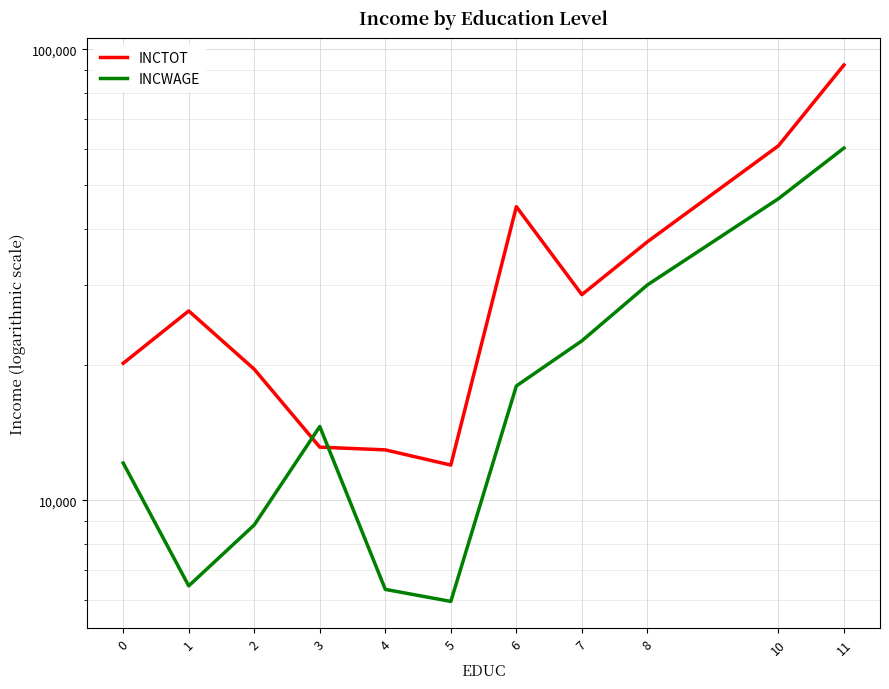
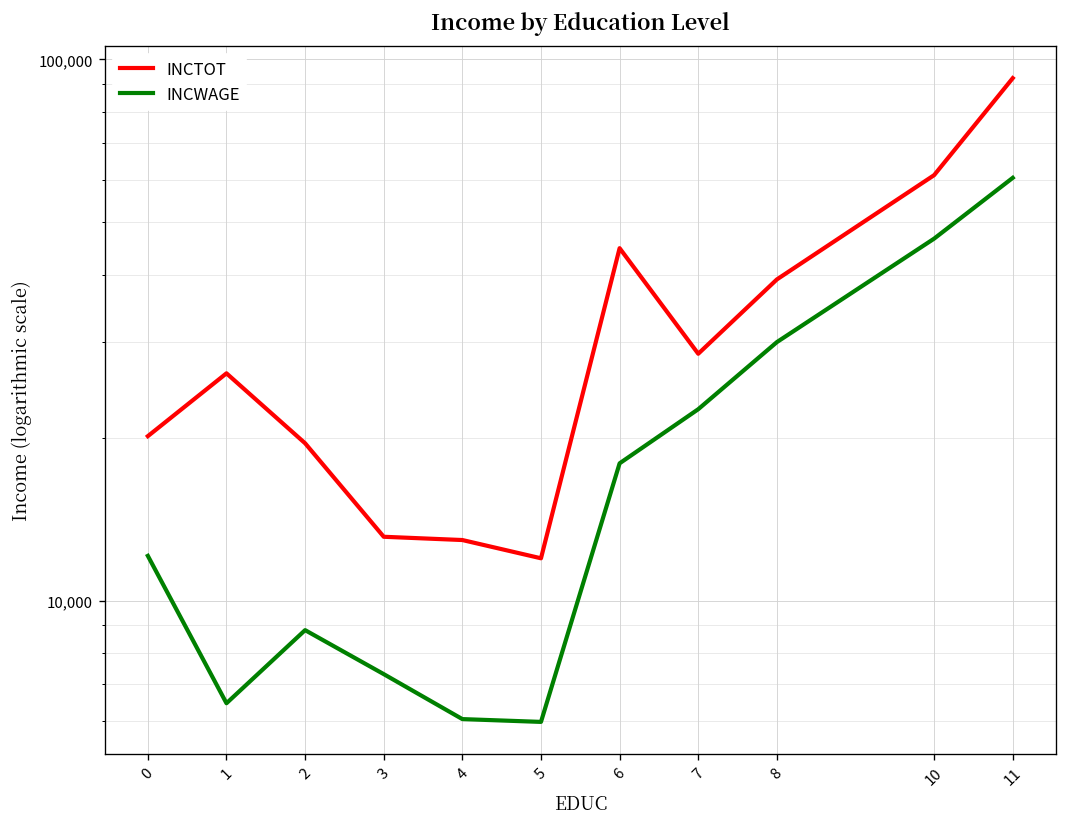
  {
    "INCTOT": {
      "0": "20,000",
      "1": "26,000",
      "2": "19,500",
      "3": "13,100",
      "4": "12,900",
      "5": "12,000",
      "6": "45,000",
      "7": "29,000",
-     "8": "37,000",
+     "8": "39,000",
      "10": "61,000",
      "11": "92,000"
    },
    "INCWAGE": {
      "0": "12,100",
      "1": "6,500",
      "2": "8,800",
-     "3": "14,600",
-     "4": "6,300",
+     "3": "7,300",
+     "4": "6,000",
      "5": "6,000",
      "6": "17,900",
      "7": "23,000",
      "8": "30,000",
      "10": "47,000",
      "11": "60,000"
    }
  }
